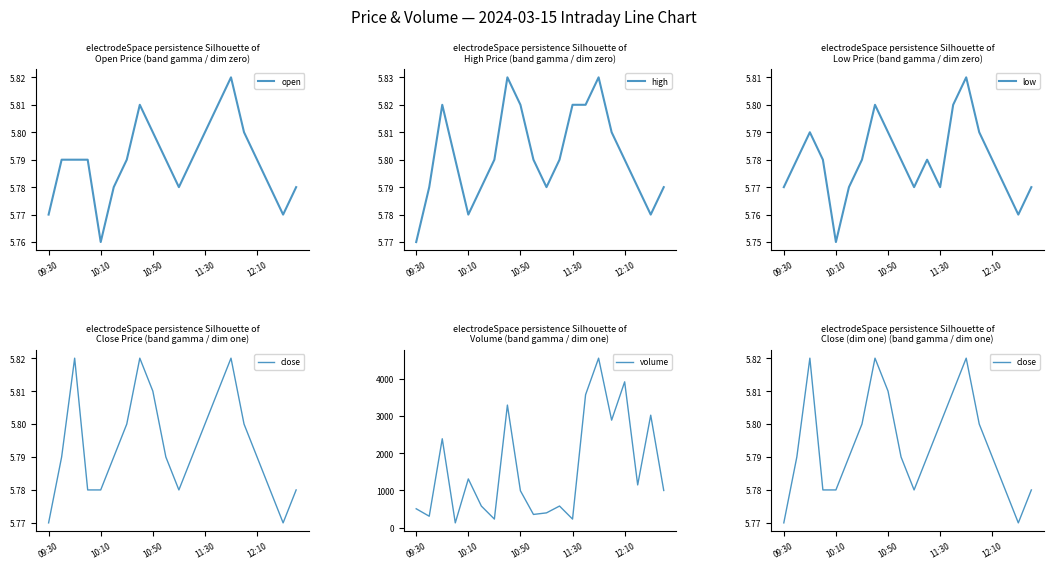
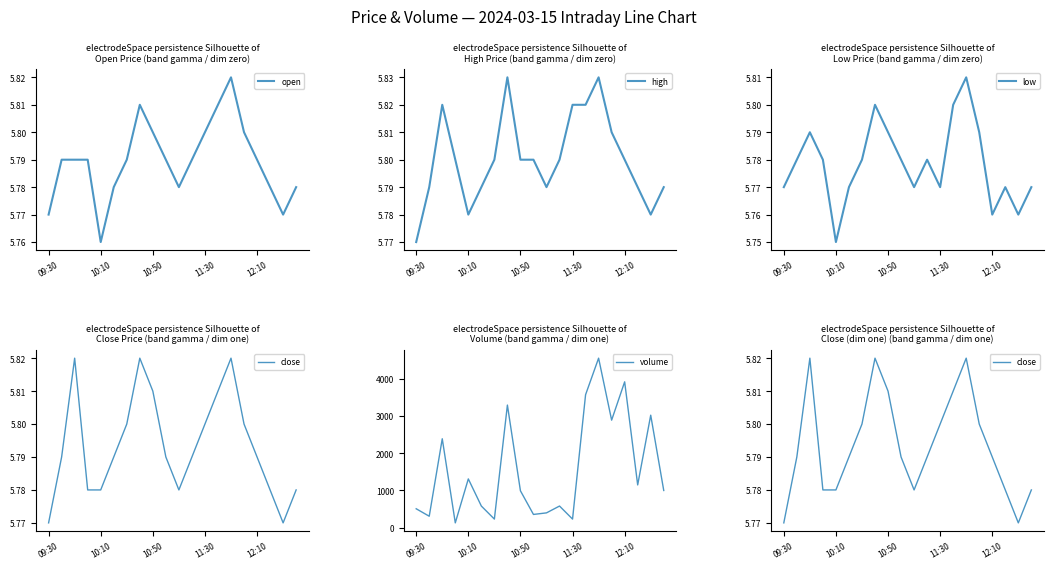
  {
    "electrodeSpace persistence Silhouette of Open Price (band gamma / dim zero)": {
      "09:30": 5.770,
      "10:10": 5.760,
      "10:50": 5.800,
      "11:30": 5.800,
      "12:10": 5.790
    },
    "electrodeSpace persistence Silhouette of High Price (band gamma / dim zero)": {
      "09:30": 5.77,
      "10:10": 5.78,
-     "10:50": 5.82,
+     "10:50": 5.80,
      "11:30": 5.82,
      "12:10": 5.80
    },
    "electrodeSpace persistence Silhouette of Low Price (band gamma / dim zero)": {
      "09:30": 5.77,
      "10:10": 5.75,
      "10:50": 5.79,
      "11:30": 5.77,
-     "12:10": 5.78
+     "12:10": 5.76
    },
    "electrodeSpace persistence Silhouette of Close Price (band gamma / dim one)": {
      "09:30": 5.770,
      "10:10": 5.780,
      "10:50": 5.810,
      "11:30": 5.800,
      "12:10": 5.790
    },
    "electrodeSpace persistence Silhouette of Volume (band gamma / dim one)": {
      "09:30": 500,
      "10:10": 1300,
      "10:50": 1000,
      "11:30": 200,
      "12:10": 3900
    },
    "electrodeSpace persistence Silhouette of Close (dim one) (band gamma / dim one)": {
      "09:30": 5.770,
      "10:10": 5.780,
      "10:50": 5.810,
      "11:30": 5.800,
      "12:10": 5.790
    }
  }
